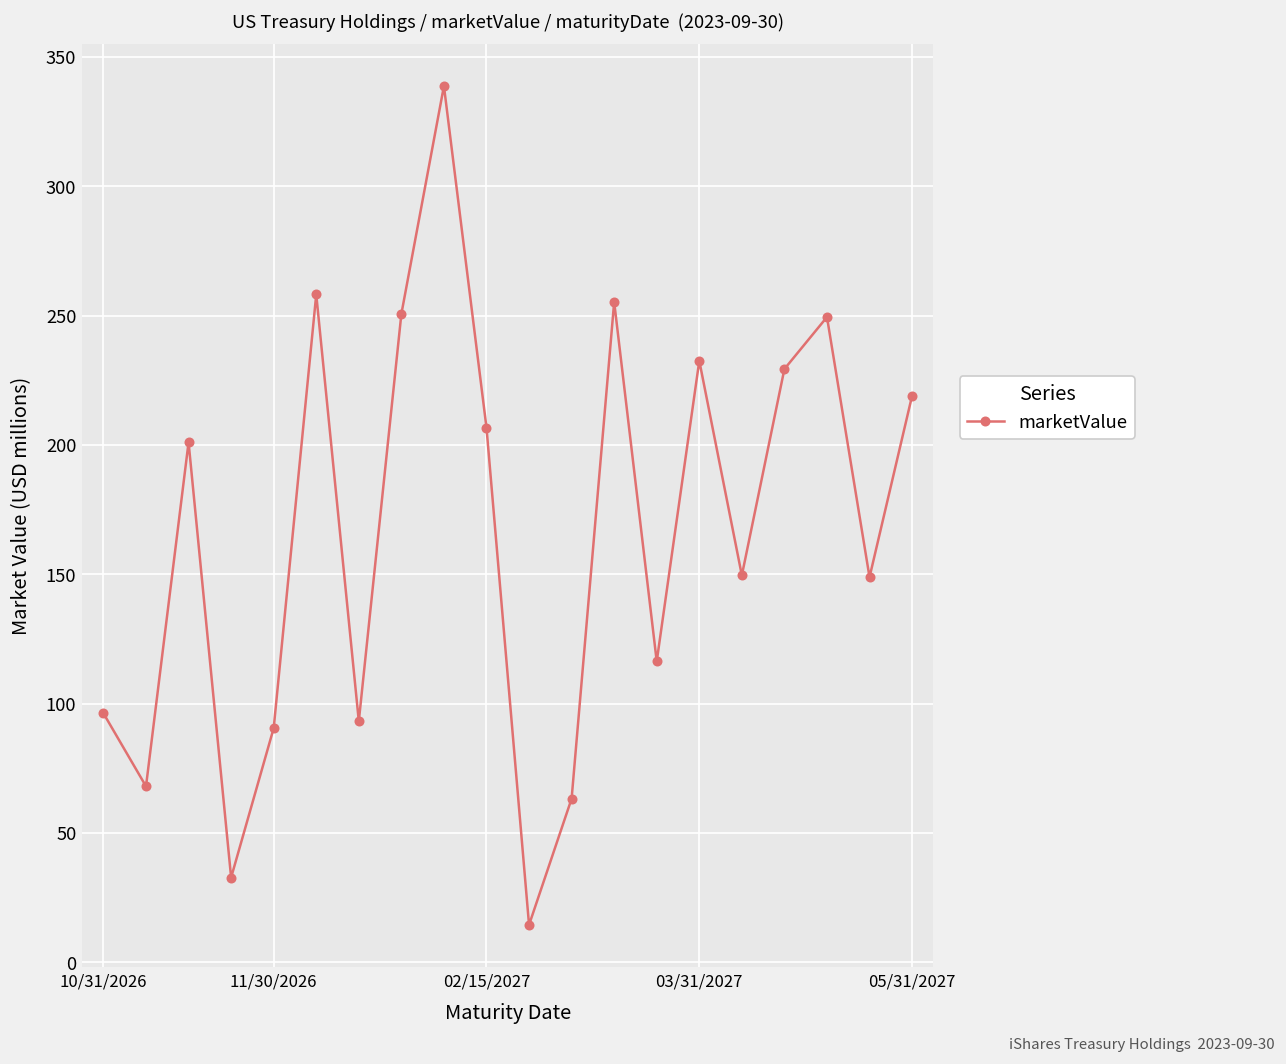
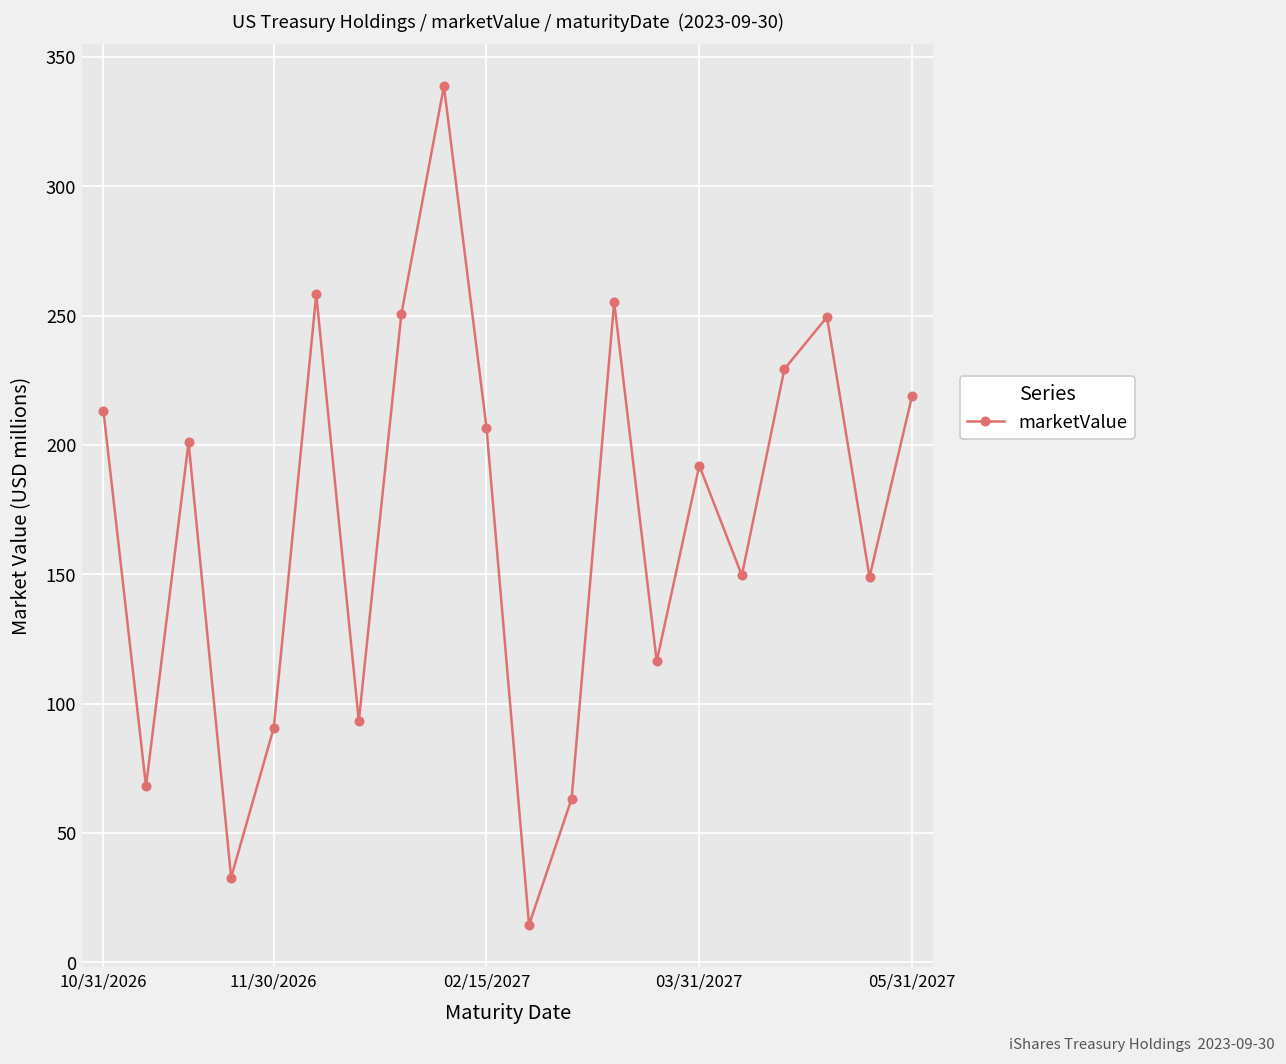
  {
-   "10/31/2026": 96,
+   "10/31/2026": 213,
    "11/30/2026": 91,
    "02/15/2027": 207,
-   "03/31/2027": 232,
+   "03/31/2027": 192,
    "05/31/2027": 219
  }
